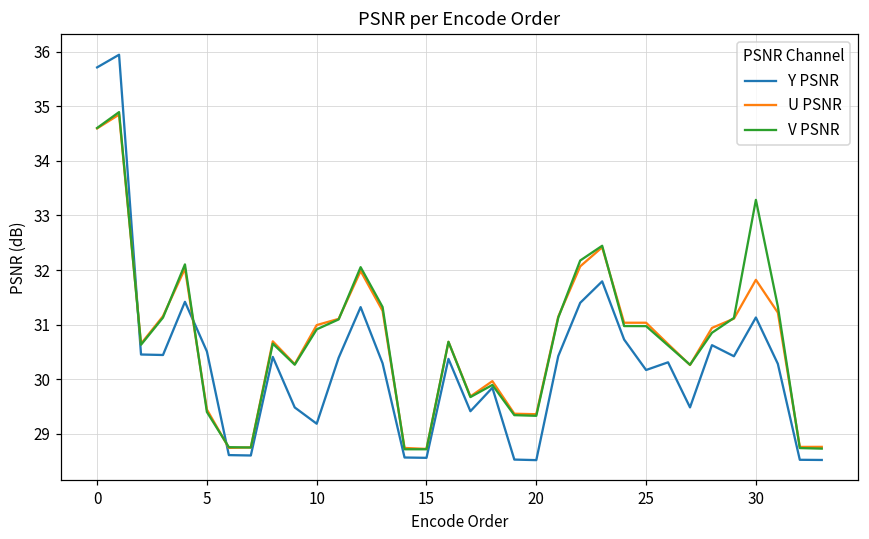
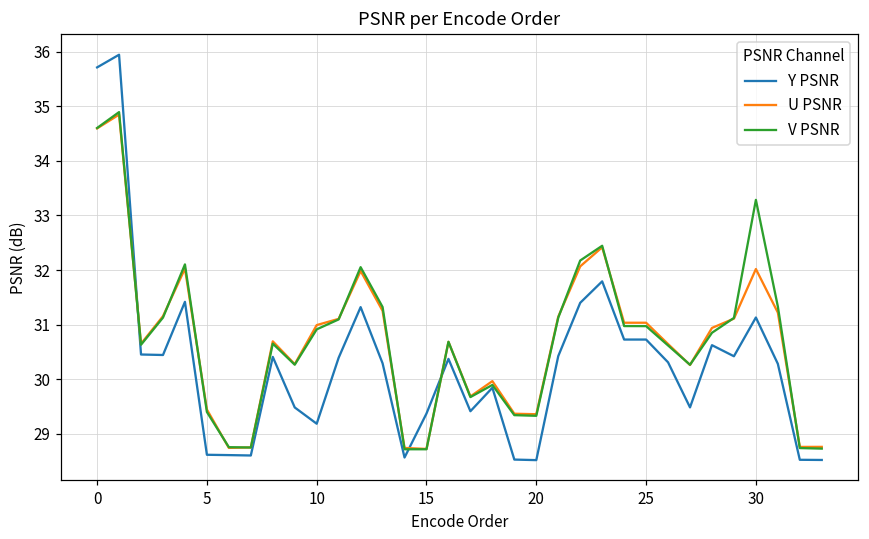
  {
    "Y PSNR": {
      "0": 35.7,
-     "5": 30.5,
+     "5": 28.6,
      "10": 29.2,
-     "15": 28.6,
+     "15": 29.4,
      "20": 28.5,
-     "25": 30.2,
+     "25": 30.7,
      "30": 31.1
    },
    "U PSNR": {
      "10": 31.0,
      "25": 31.0,
-     "30": 31.8
+     "30": 32.0
    },
    "V PSNR": {
      "10": 30.9,
      "25": 31.0,
      "30": 33.3
    }
  }
